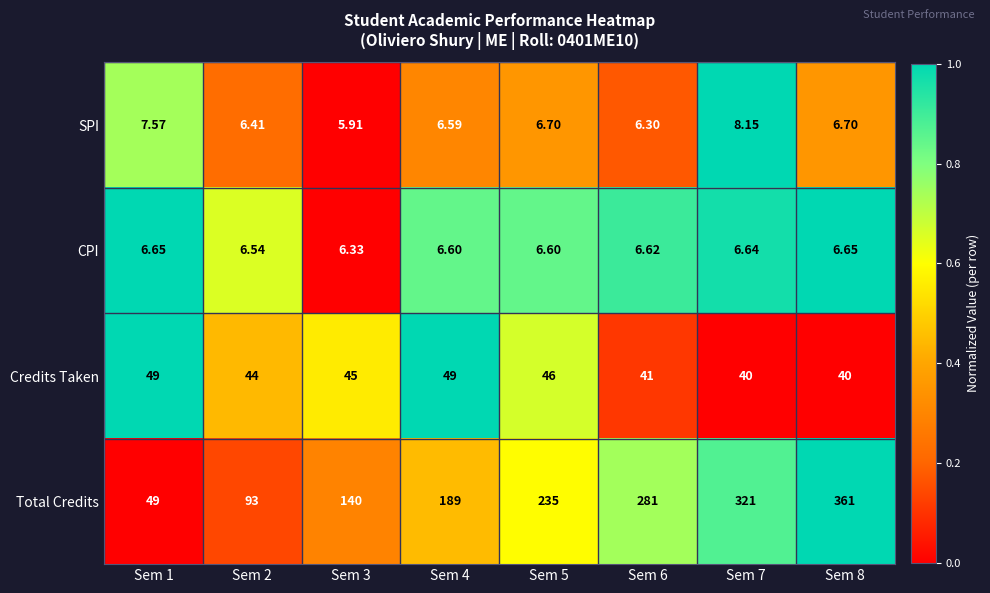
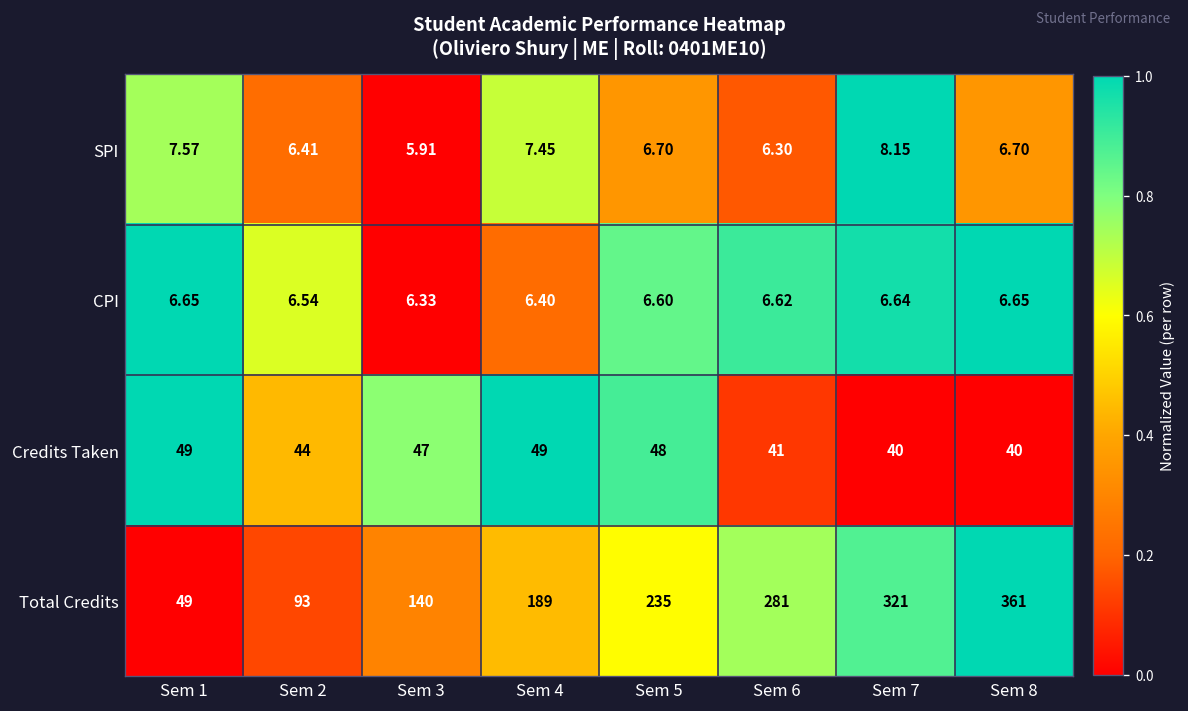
  {
    "SPI": {
      "Sem 1": 7.57,
      "Sem 2": 6.41,
      "Sem 3": 5.91,
-     "Sem 4": 6.59,
+     "Sem 4": 7.45,
      "Sem 5": 6.70,
      "Sem 6": 6.30,
      "Sem 7": 8.15,
      "Sem 8": 6.70
    },
    "CPI": {
      "Sem 1": 6.65,
      "Sem 2": 6.54,
      "Sem 3": 6.33,
-     "Sem 4": 6.60,
+     "Sem 4": 6.40,
      "Sem 5": 6.60,
      "Sem 6": 6.62,
      "Sem 7": 6.64,
      "Sem 8": 6.65
    },
    "Credits Taken": {
      "Sem 1": 49,
      "Sem 2": 44,
-     "Sem 3": 45,
+     "Sem 3": 47,
      "Sem 4": 49,
-     "Sem 5": 46,
+     "Sem 5": 48,
      "Sem 6": 41,
      "Sem 7": 40,
      "Sem 8": 40
    },
    "Total Credits": {
      "Sem 1": 49,
      "Sem 2": 93,
      "Sem 3": 140,
      "Sem 4": 189,
      "Sem 5": 235,
      "Sem 6": 281,
      "Sem 7": 321,
      "Sem 8": 361
    }
  }
